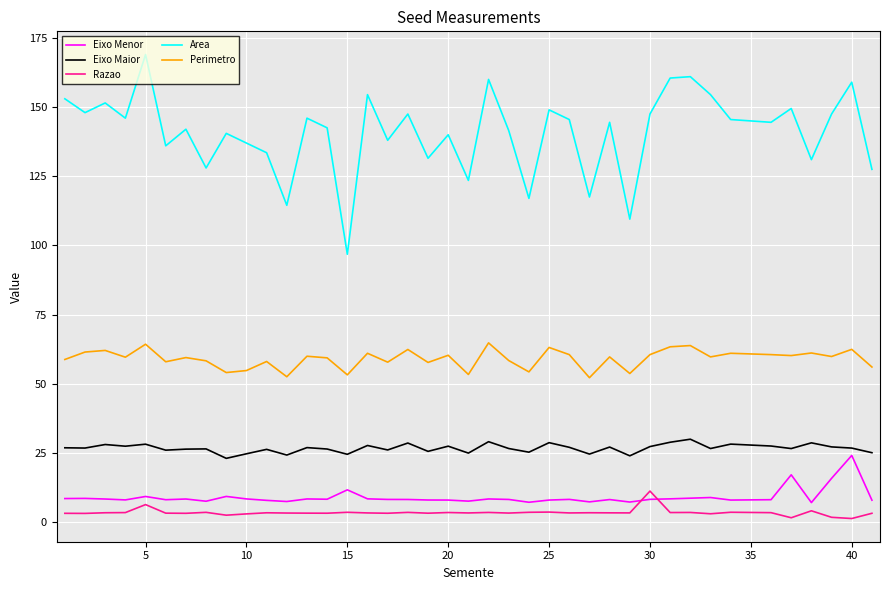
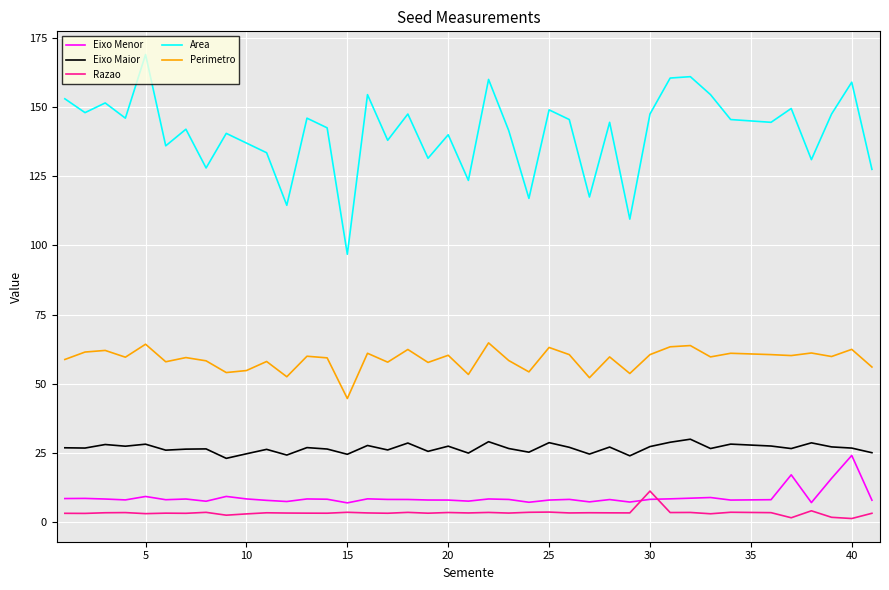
  {
    "Eixo Menor": {
      "5": 9,
      "10": 8,
-     "15": 12,
+     "15": 7,
      "20": 8,
      "25": 8,
      "30": 8,
      "40": 24
    },
    "Eixo Maior": {
      "5": 28,
      "10": 25,
      "15": 24,
      "20": 27,
      "25": 29,
      "30": 27,
      "40": 27
    },
    "Razao": {
-     "5": 6,
+     "5": 3,
      "10": 3,
      "15": 4,
      "20": 3,
      "25": 4,
      "30": 11,
      "40": 1
    },
    "Area": {
      "10": 137,
      "15": 97,
      "20": 140,
      "25": 149,
      "30": 148,
      "40": 159
    },
    "Perimetro": {
      "5": 64,
      "10": 55,
-     "15": 53,
+     "15": 45,
      "20": 60,
      "25": 63,
      "30": 61,
      "40": 62
    }
  }
